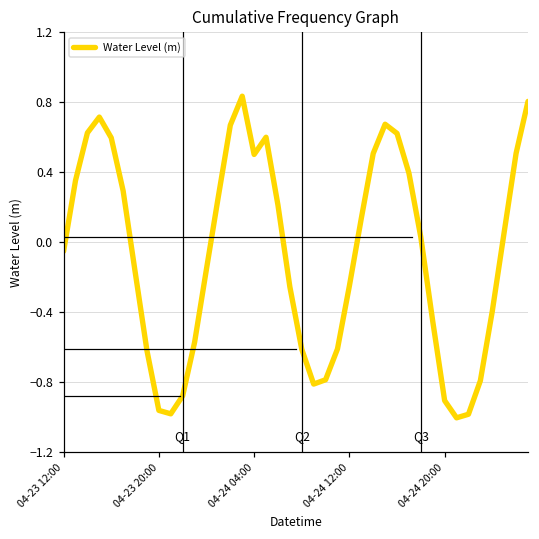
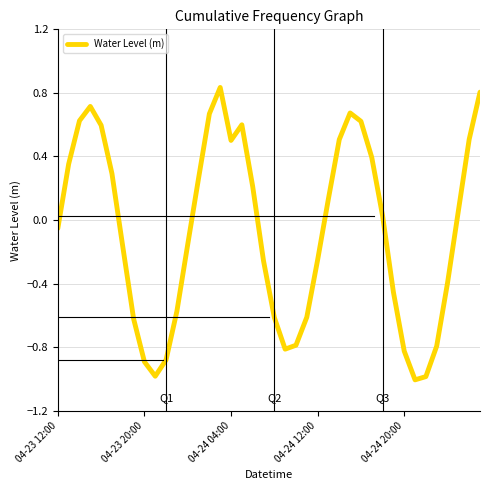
  {
    "04-23 12:00": -0.05,
-   "04-23 20:00": -0.96,
+   "04-23 20:00": -0.89,
    "04-24 04:00": 0.50,
    "04-24 12:00": -0.25,
-   "04-24 20:00": -0.91
+   "04-24 20:00": -0.82
  }
